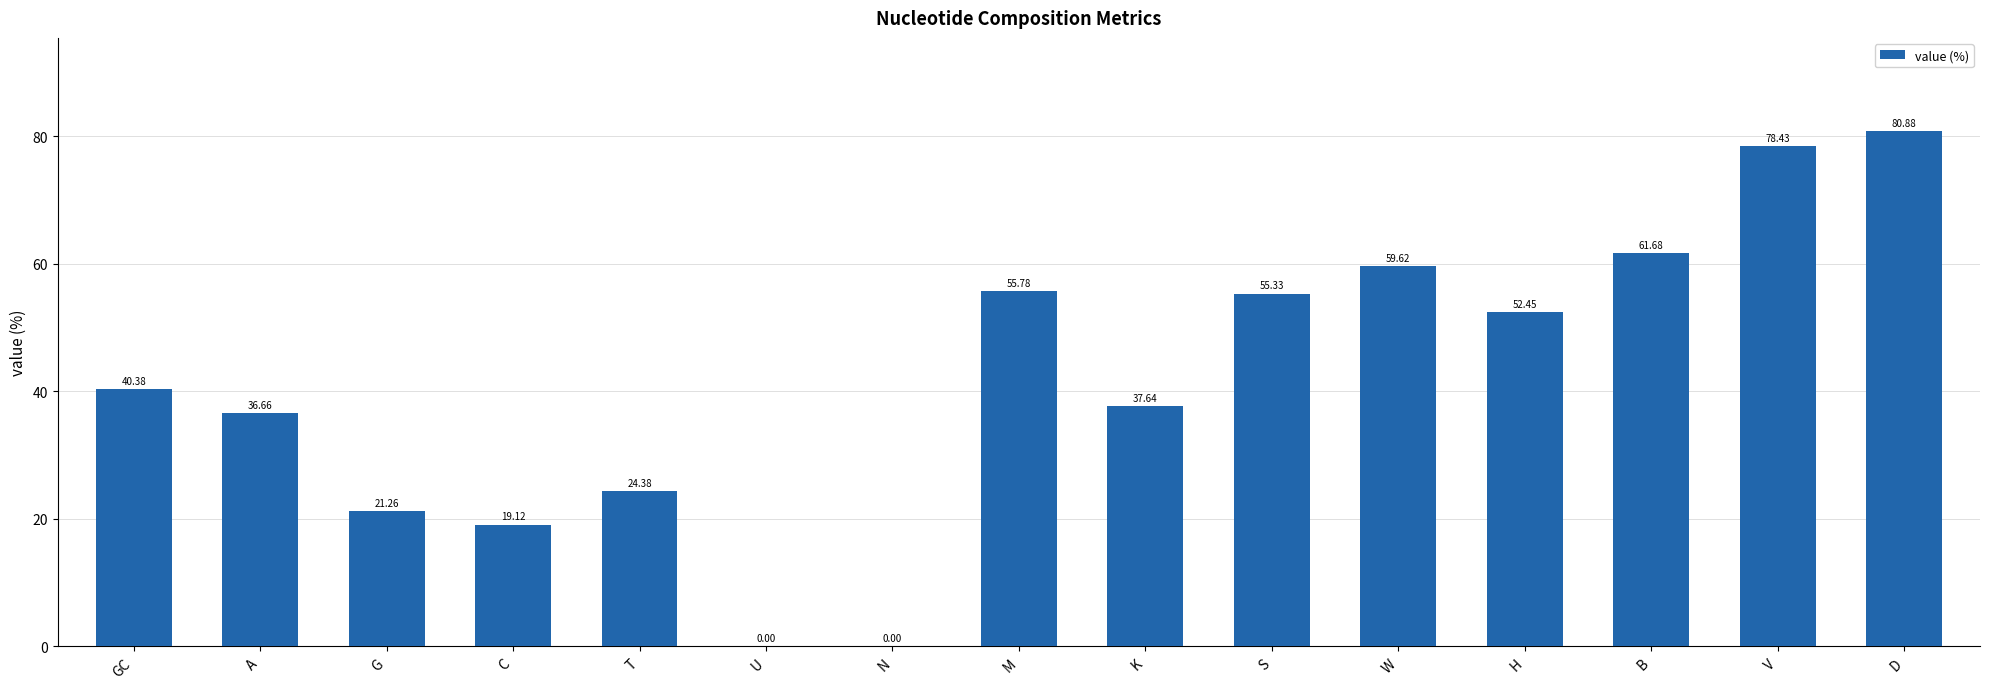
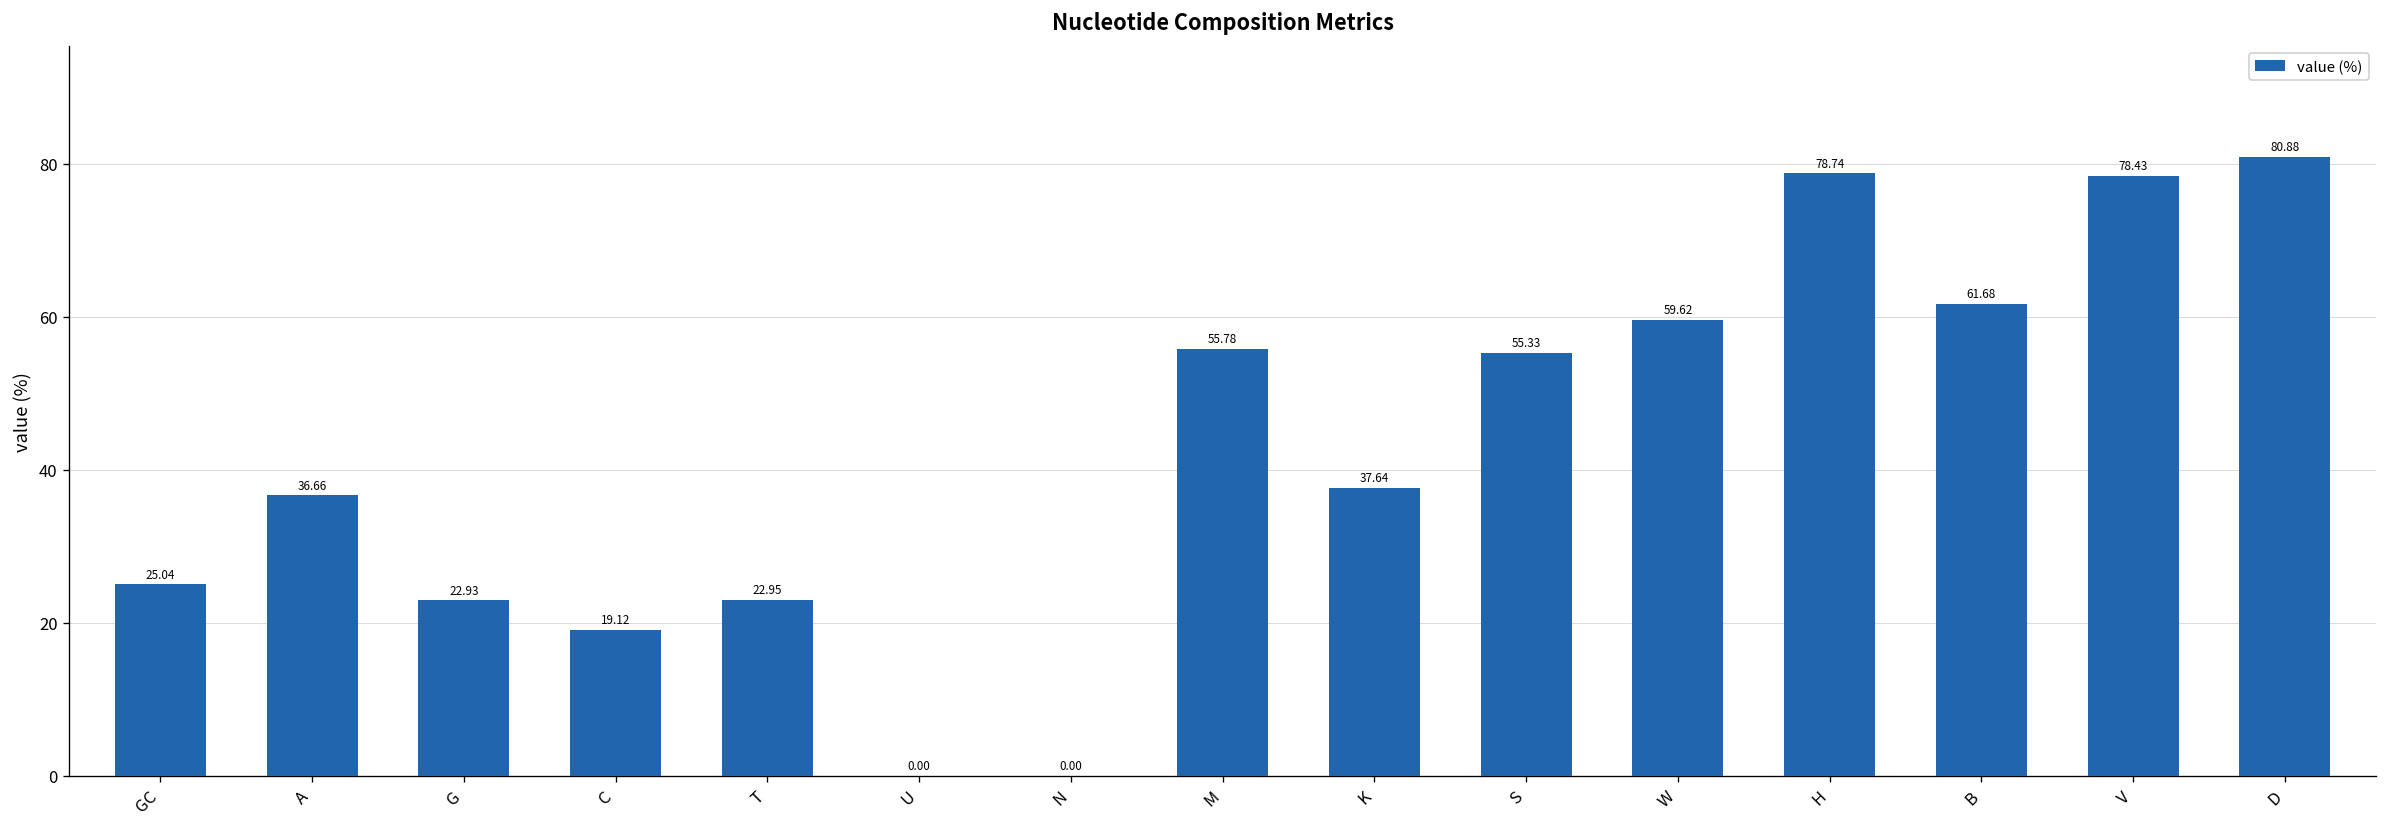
  {
-   "GC": 40.38,
+   "GC": 25.04,
    "A": 36.66,
-   "G": 21.26,
+   "G": 22.93,
    "C": 19.12,
-   "T": 24.38,
+   "T": 22.95,
    "U": 0.00,
    "N": 0.00,
    "M": 55.78,
    "K": 37.64,
    "S": 55.33,
    "W": 59.62,
-   "H": 52.45,
+   "H": 78.74,
    "B": 61.68,
    "V": 78.43,
    "D": 80.88
  }
